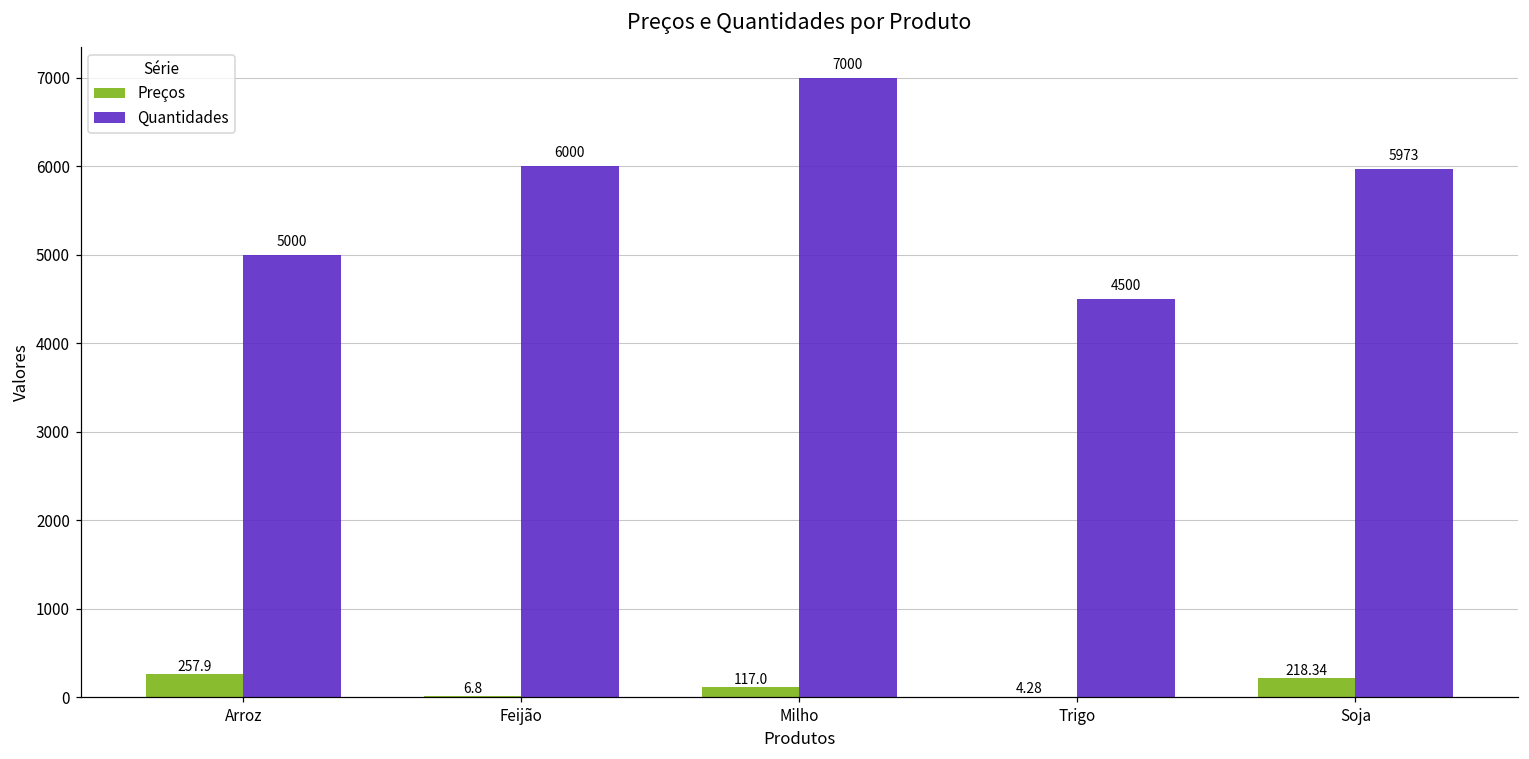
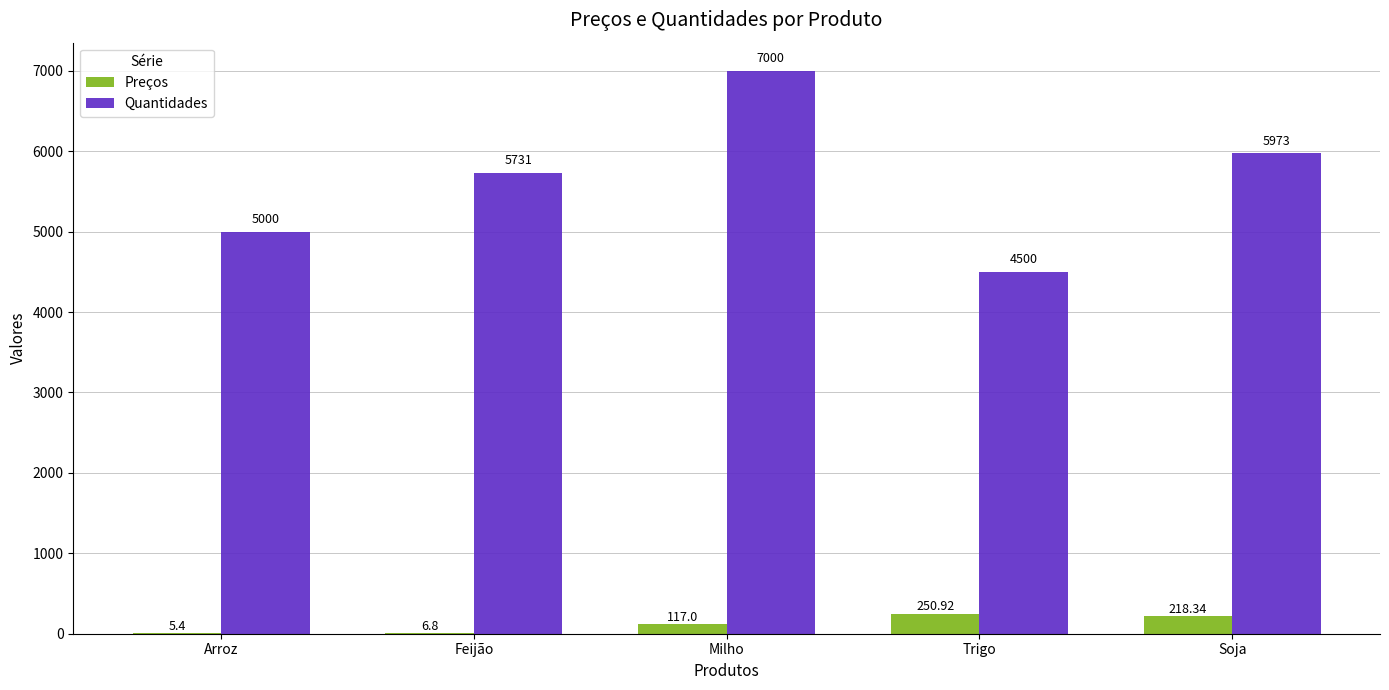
  {
    "Preços": {
-     "Arroz": 257.9,
+     "Arroz": 5.4,
      "Feijão": 6.8,
      "Milho": 117.0,
-     "Trigo": 4.28,
+     "Trigo": 250.92,
      "Soja": 218.34
    },
    "Quantidades": {
      "Arroz": 5000,
-     "Feijão": 6000,
+     "Feijão": 5731,
      "Milho": 7000,
      "Trigo": 4500,
      "Soja": 5973
    }
  }
